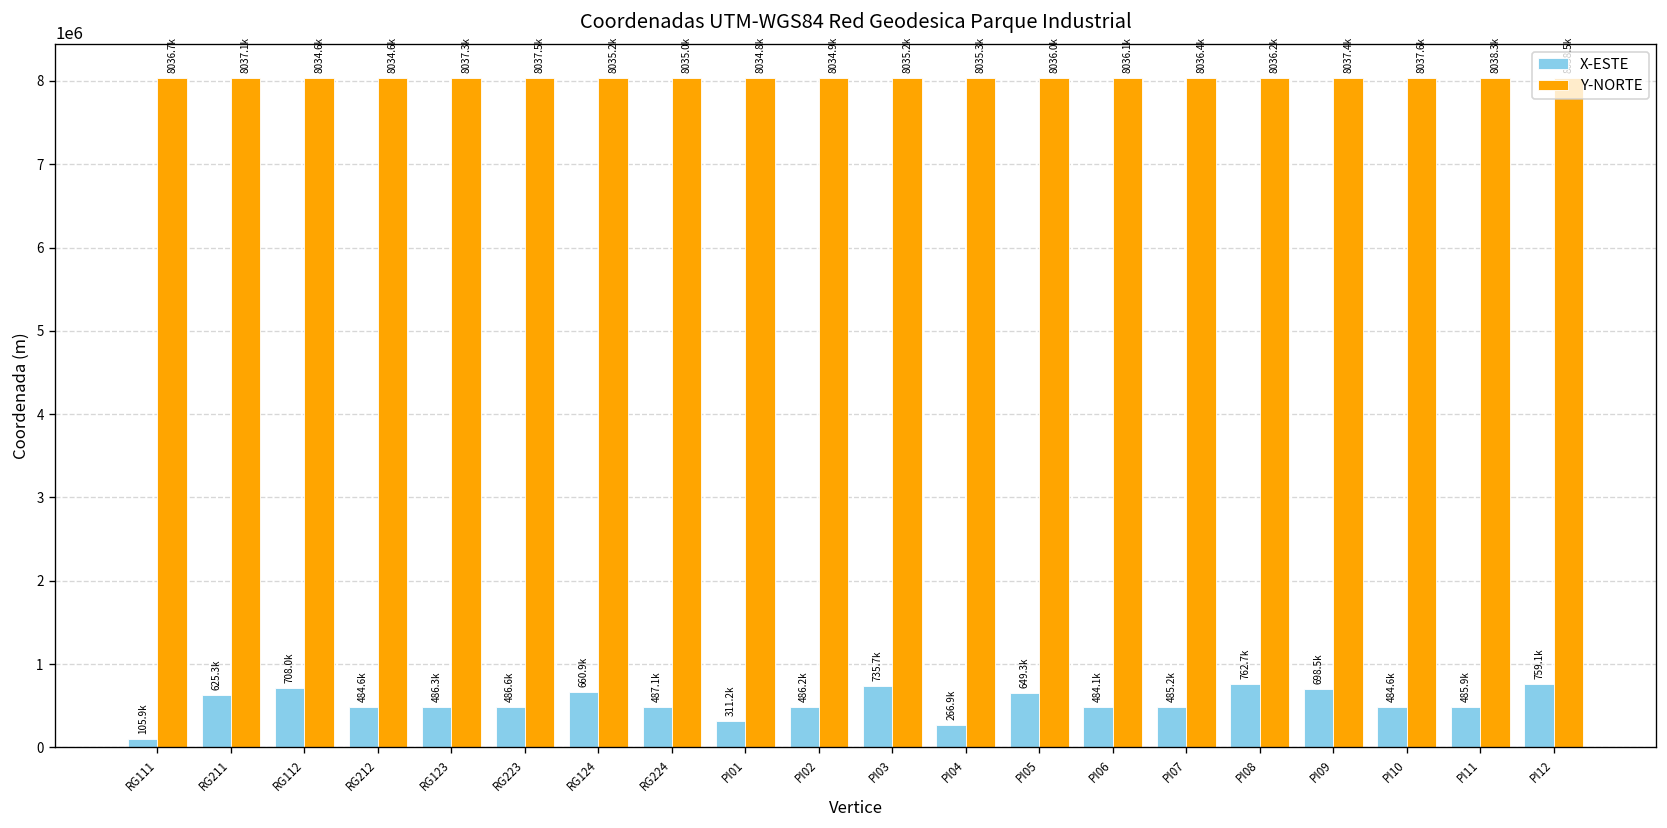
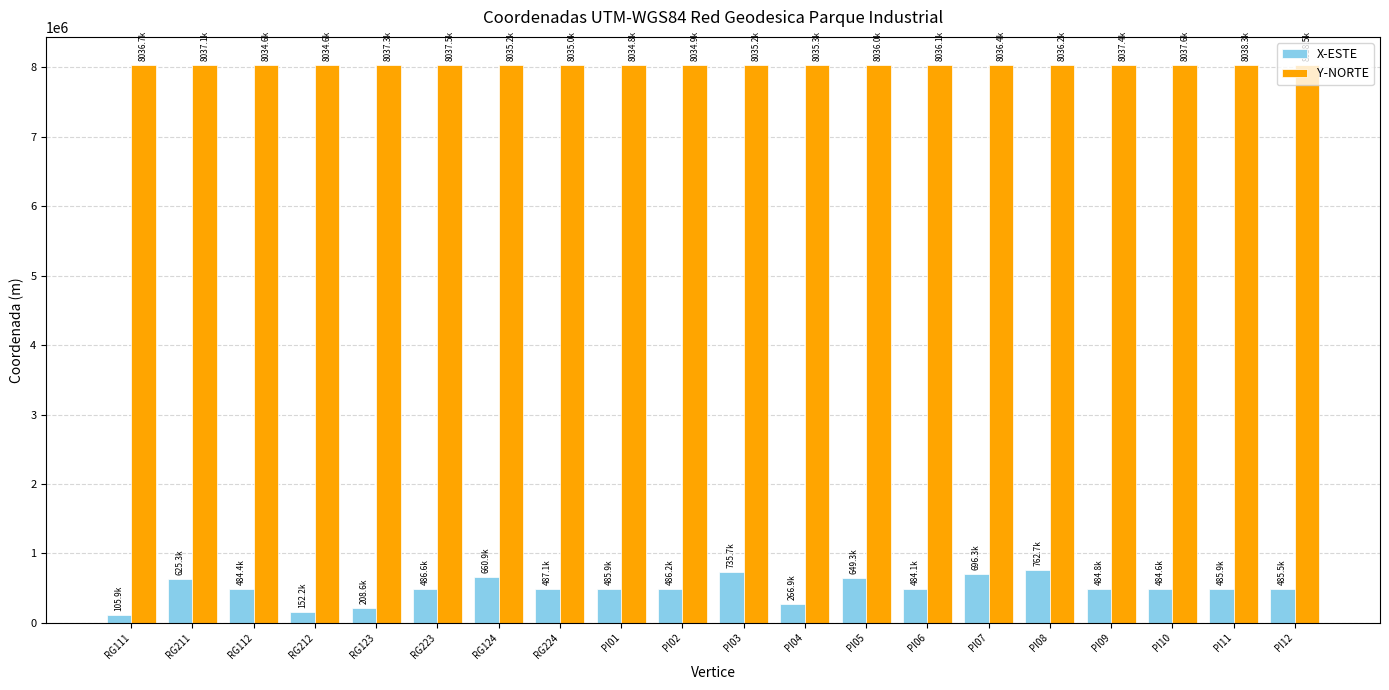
  {
    "X-ESTE": {
      "RG111": "105.9k",
      "RG211": "625.3k",
-     "RG112": "708.0k",
-     "RG212": "484.6k",
-     "RG123": "486.3k",
+     "RG112": "484.4k",
+     "RG212": "152.2k",
+     "RG123": "208.6k",
      "RG223": "486.6k",
      "RG124": "660.9k",
      "RG224": "487.1k",
-     "PI01": "311.2k",
+     "PI01": "485.9k",
      "PI02": "486.2k",
      "PI03": "735.7k",
      "PI04": "266.9k",
      "PI05": "649.3k",
      "PI06": "484.1k",
-     "PI07": "485.2k",
+     "PI07": "696.3k",
      "PI08": "762.7k",
-     "PI09": "698.5k",
+     "PI09": "484.8k",
      "PI10": "484.6k",
      "PI11": "485.9k",
-     "PI12": "759.1k"
+     "PI12": "485.5k"
    },
    "Y-NORTE": {
      "RG111": "8036.7k",
      "RG211": "8037.1k",
      "RG112": "8034.6k",
      "RG212": "8034.6k",
      "RG123": "8037.3k",
      "RG223": "8037.5k",
      "RG124": "8035.2k",
      "RG224": "8035.0k",
      "PI01": "8034.8k",
      "PI02": "8034.9k",
      "PI03": "8035.2k",
      "PI04": "8035.3k",
      "PI05": "8036.0k",
      "PI06": "8036.1k",
      "PI07": "8036.4k",
      "PI08": "8036.2k",
      "PI09": "8037.4k",
      "PI10": "8037.6k",
      "PI11": "8038.3k"
    }
  }
